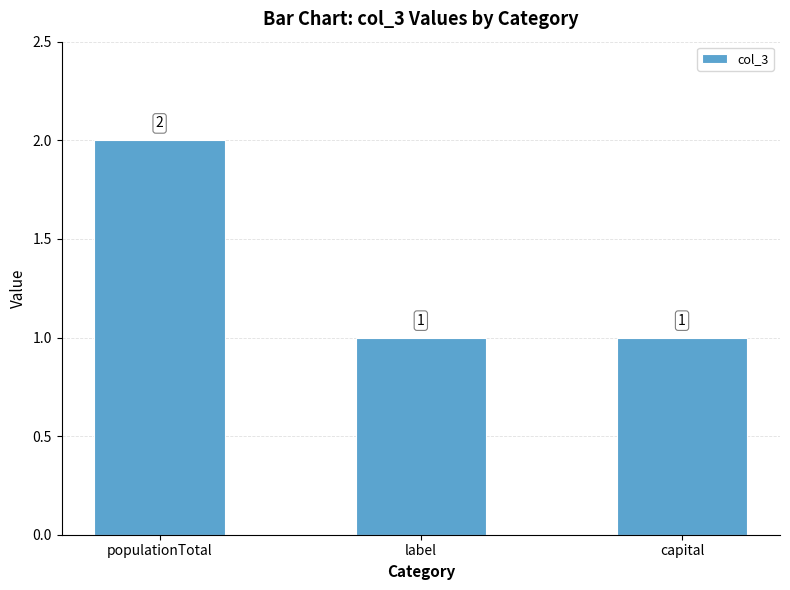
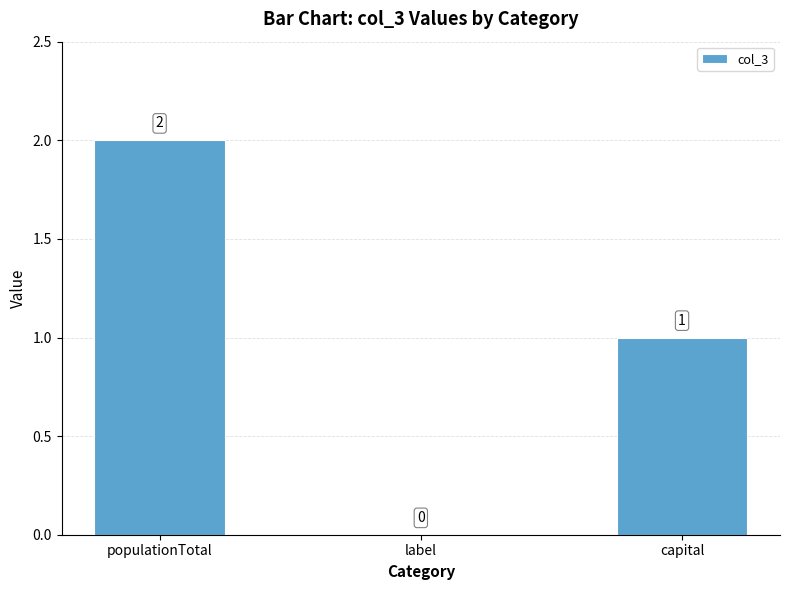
  {
-   "label": 1
+   "label": 0
  }
